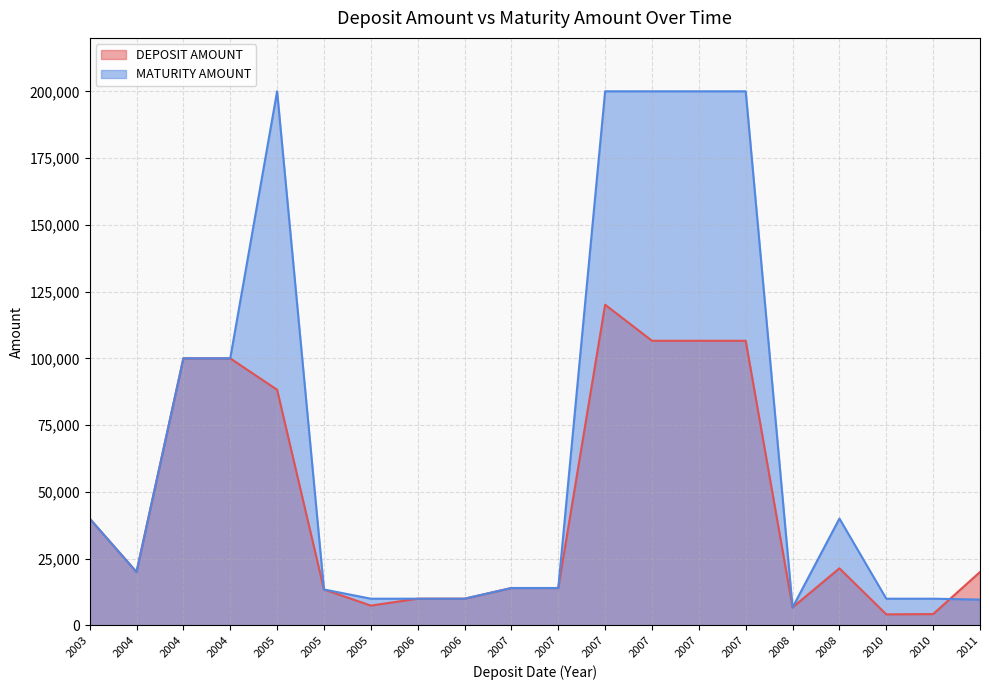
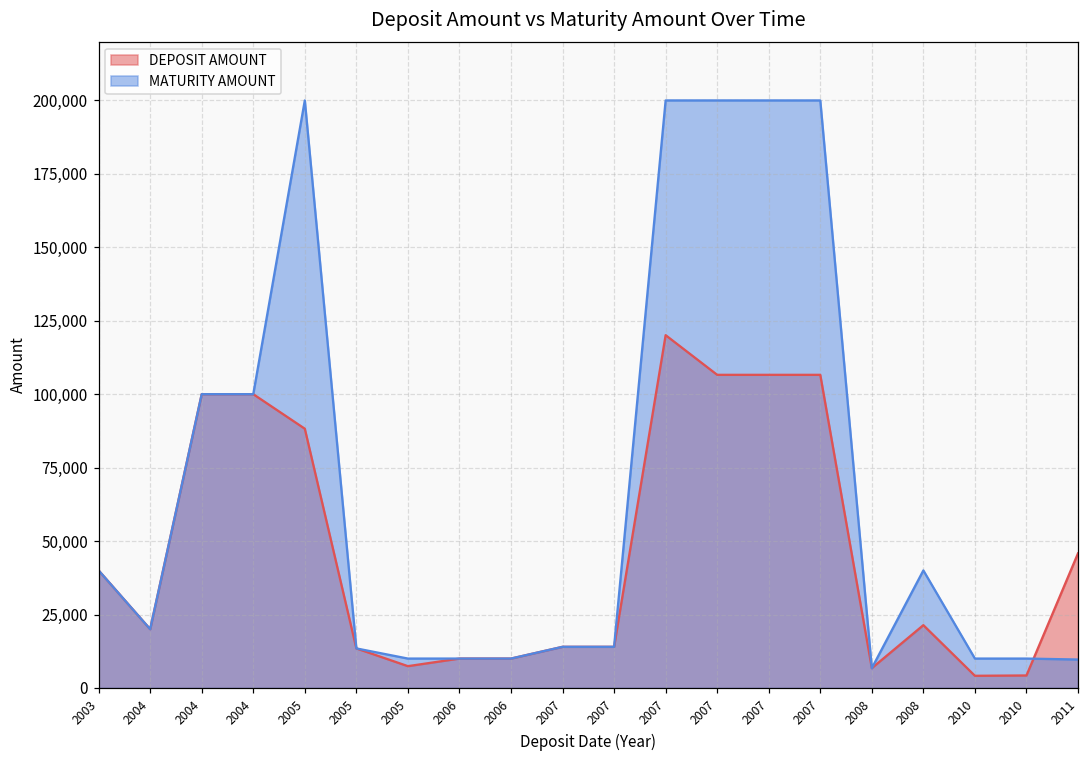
  {
    "DEPOSIT AMOUNT": {
-     "2011": "20,000"
+     "2011": "46,000"
    },
    "MATURITY AMOUNT": {
      "2011": "10,000"
    }
  }
